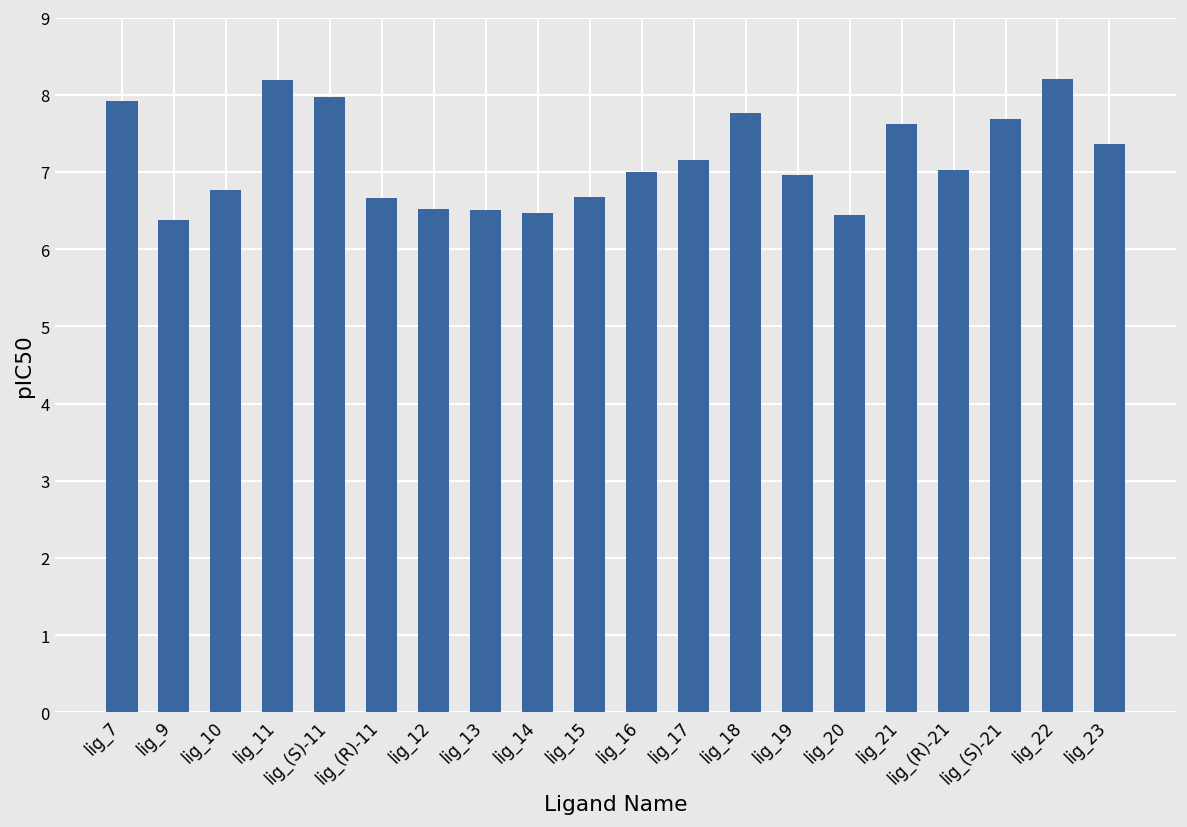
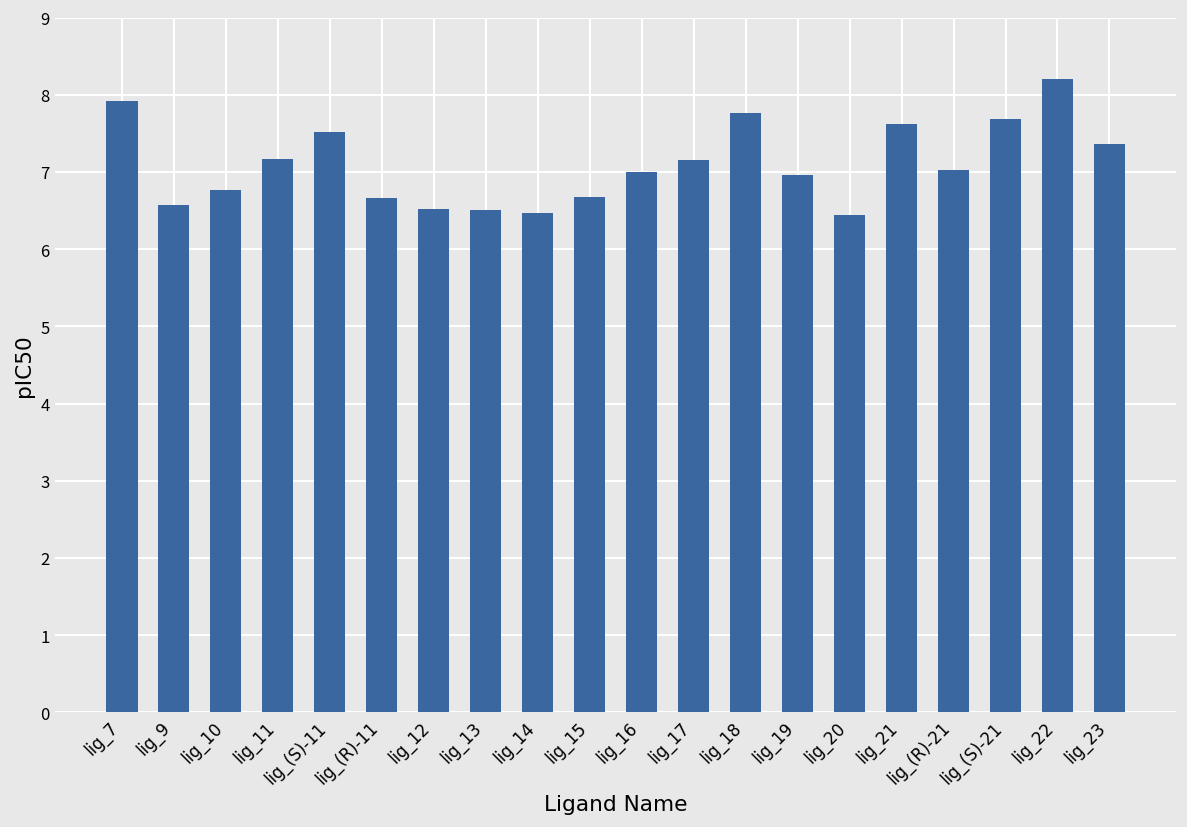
  {
    "lig_7": 7.9,
-   "lig_9": 6.4,
+   "lig_9": 6.6,
    "lig_10": 6.8,
-   "lig_11": 8.2,
-   "lig_(S)-11": 8.0,
+   "lig_11": 7.2,
+   "lig_(S)-11": 7.5,
    "lig_(R)-11": 6.7,
    "lig_12": 6.5,
    "lig_13": 6.5,
    "lig_14": 6.5,
    "lig_15": 6.7,
    "lig_16": 7.0,
    "lig_17": 7.2,
    "lig_18": 7.8,
    "lig_19": 7.0,
    "lig_20": 6.4,
    "lig_21": 7.6,
    "lig_(R)-21": 7.0,
    "lig_(S)-21": 7.7,
    "lig_22": 8.2,
    "lig_23": 7.4
  }
